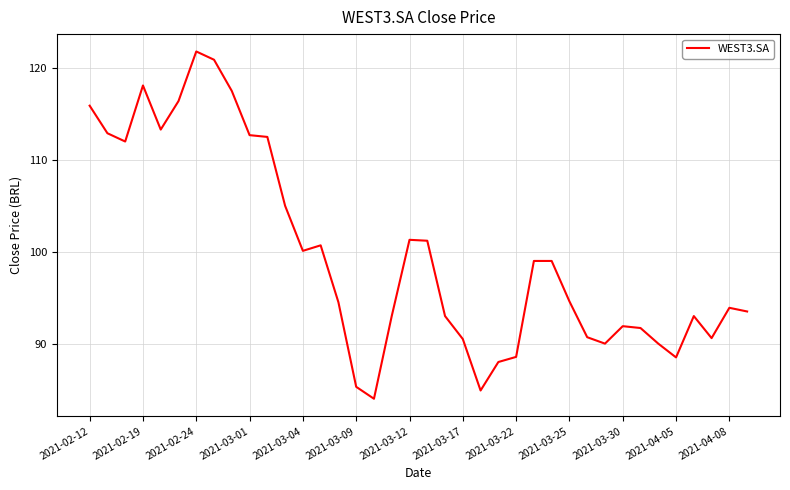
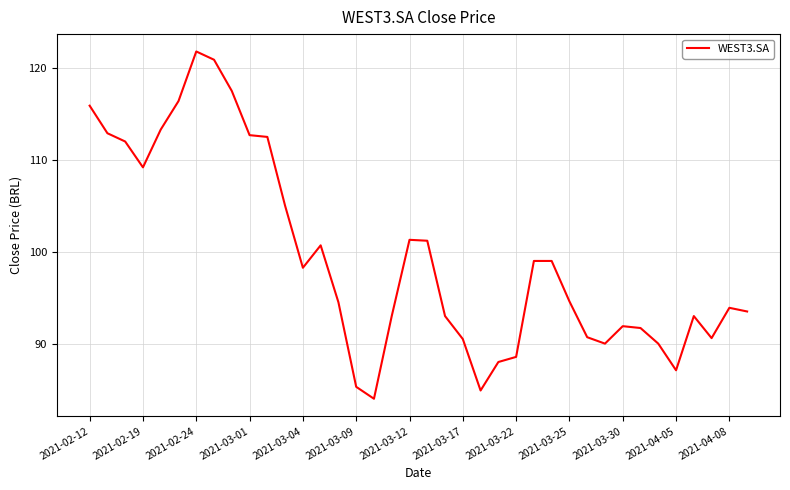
  {
    "2021-02-12": 116,
-   "2021-02-19": 118,
+   "2021-02-19": 109,
    "2021-02-24": 122,
    "2021-03-01": 113,
-   "2021-03-04": 100,
+   "2021-03-04": 98,
    "2021-03-09": 85,
    "2021-03-12": 101,
    "2021-03-17": 91,
    "2021-03-22": 89,
    "2021-03-25": 95,
    "2021-03-30": 92,
-   "2021-04-05": 89,
+   "2021-04-05": 87,
    "2021-04-08": 94
  }
